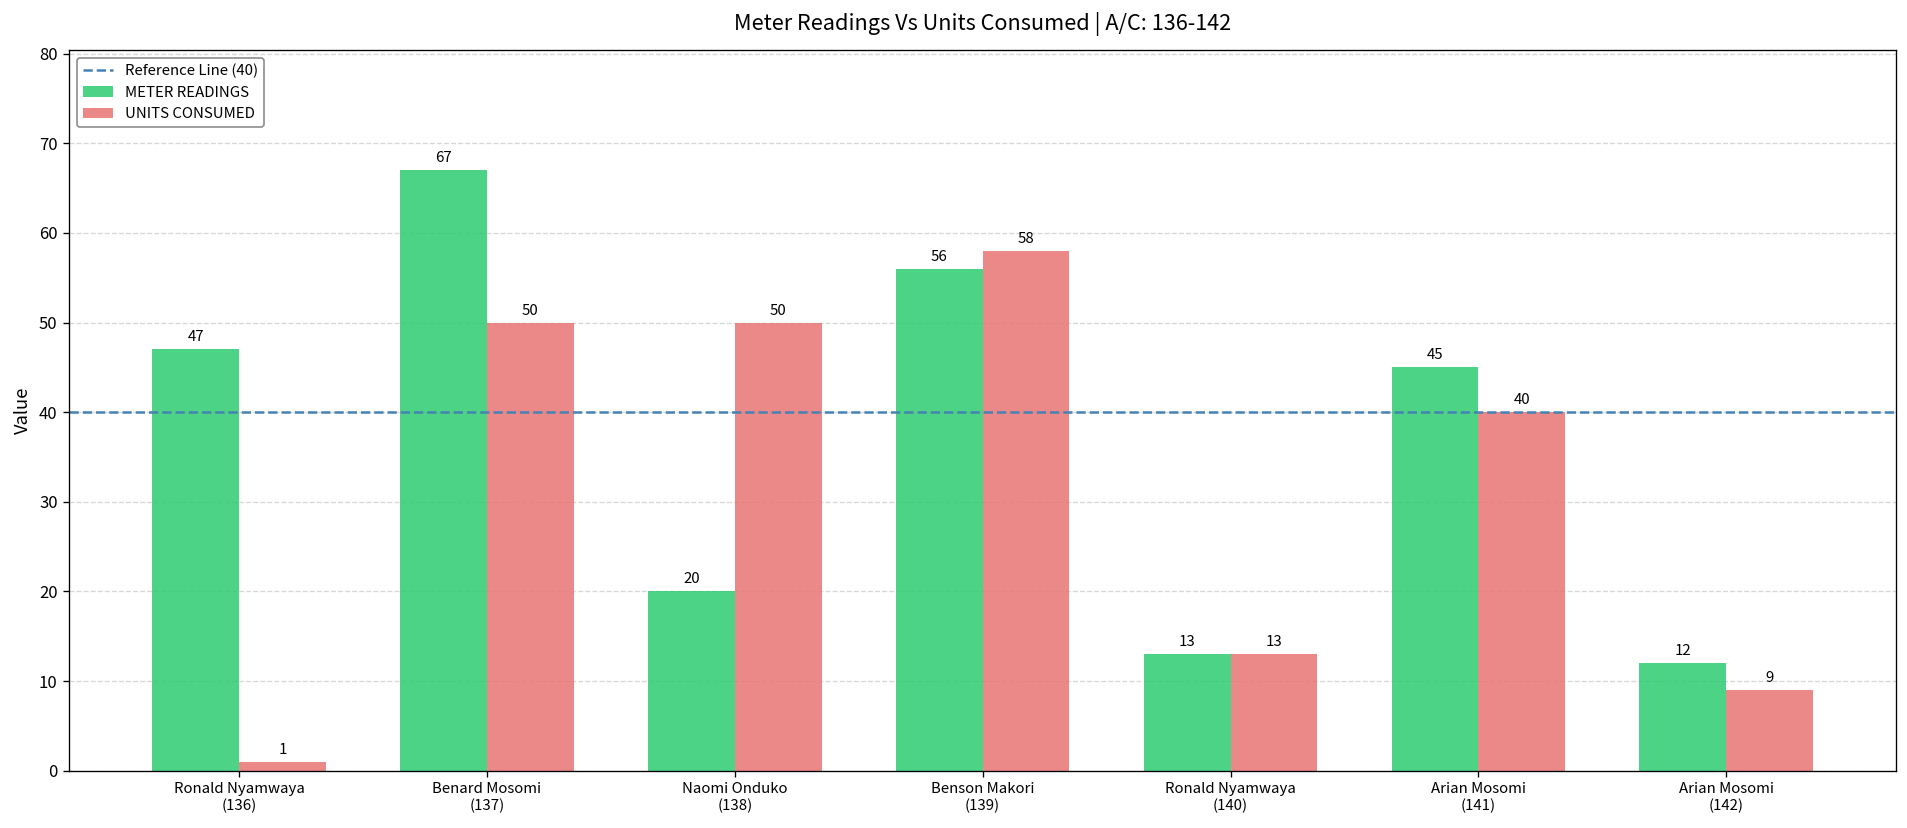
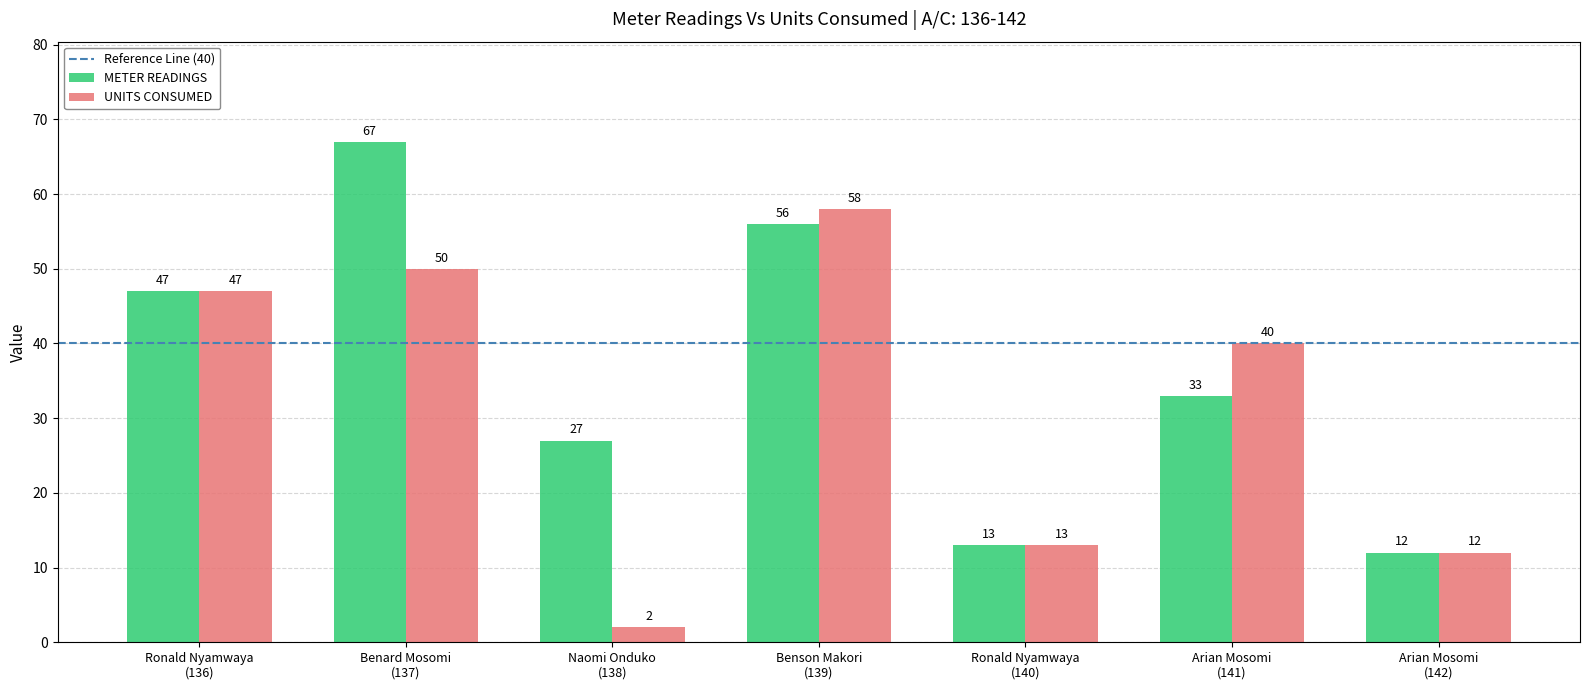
  {
    "METER READINGS": {
      "Ronald Nyamwaya (136)": 47,
      "Benard Mosomi (137)": 67,
-     "Naomi Onduko (138)": 20,
+     "Naomi Onduko (138)": 27,
      "Benson Makori (139)": 56,
      "Ronald Nyamwaya (140)": 13,
-     "Arian Mosomi (141)": 45,
+     "Arian Mosomi (141)": 33,
      "Arian Mosomi (142)": 12
    },
    "UNITS CONSUMED": {
-     "Ronald Nyamwaya (136)": 1,
+     "Ronald Nyamwaya (136)": 47,
      "Benard Mosomi (137)": 50,
-     "Naomi Onduko (138)": 50,
+     "Naomi Onduko (138)": 2,
      "Benson Makori (139)": 58,
      "Ronald Nyamwaya (140)": 13,
      "Arian Mosomi (141)": 40,
-     "Arian Mosomi (142)": 9
+     "Arian Mosomi (142)": 12
    }
  }
